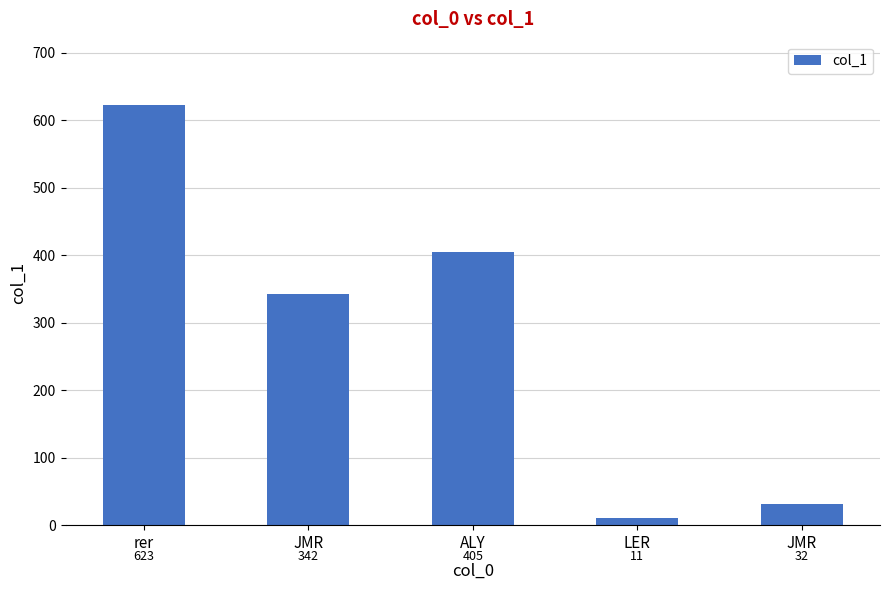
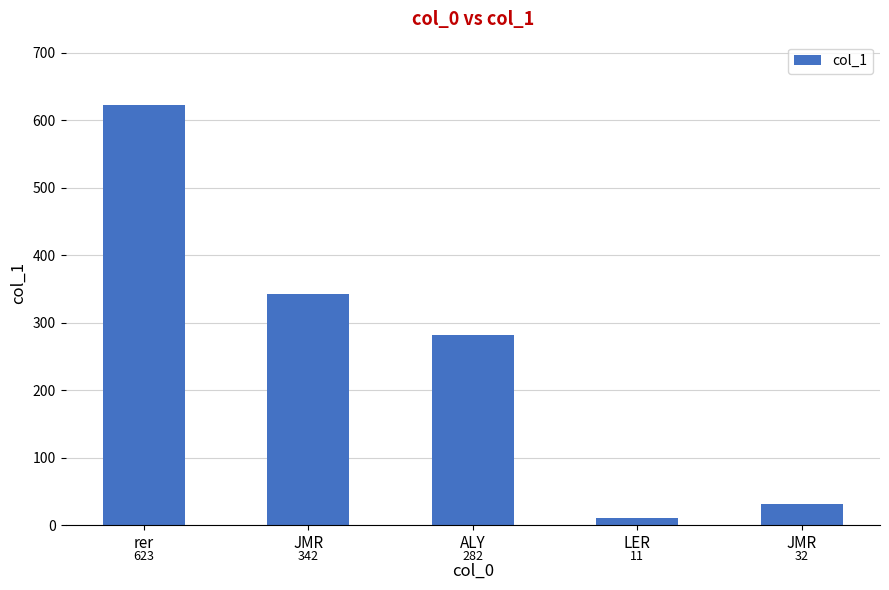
  {
-   "ALY": 405
+   "ALY": 282
  }
